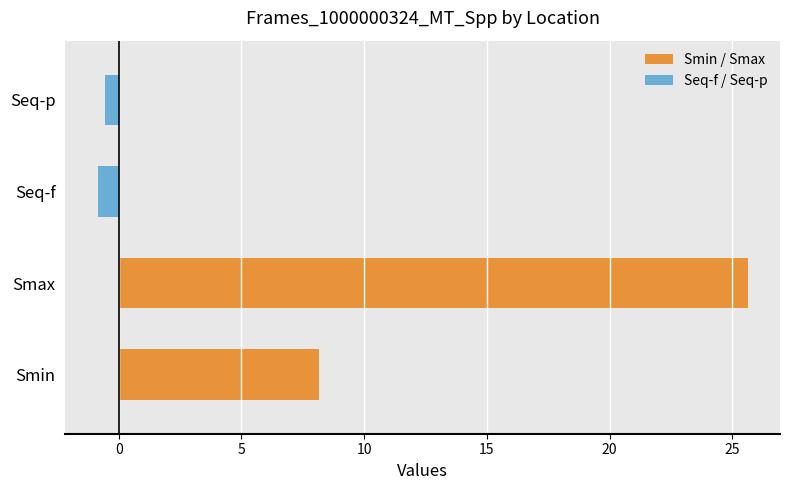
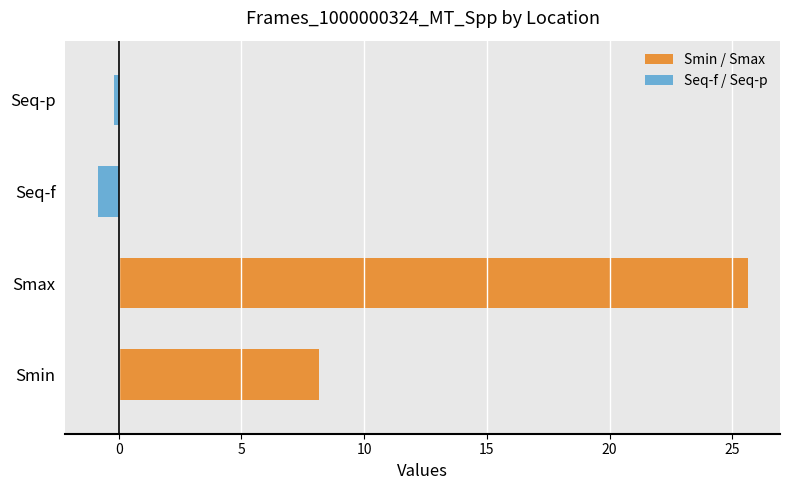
  {
-   "Seq-p": -0.5,
+   "Seq-p": -0.2,
    "Seq-f": -0.9,
    "Smax": 25.6,
    "Smin": 8.2
  }
